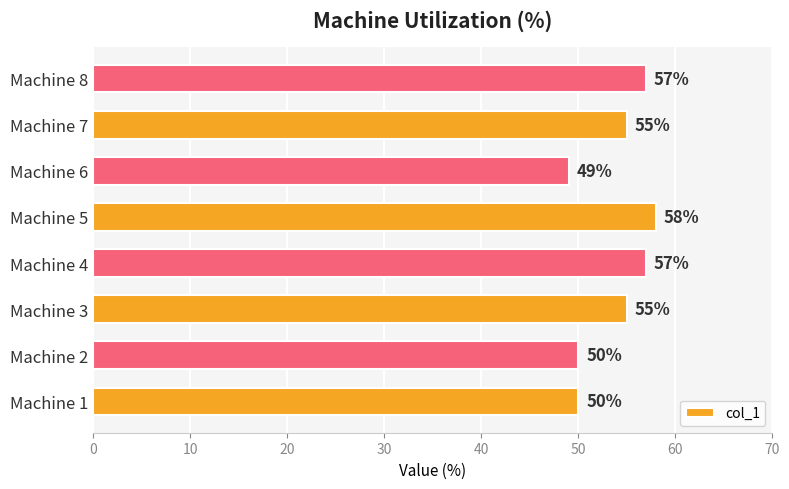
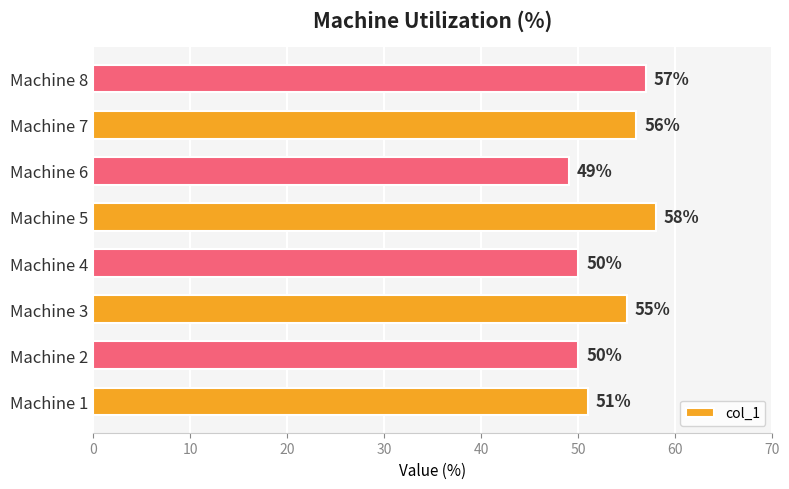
  {
    "Machine 8": "57%",
-   "Machine 7": "55%",
+   "Machine 7": "56%",
    "Machine 6": "49%",
    "Machine 5": "58%",
-   "Machine 4": "57%",
+   "Machine 4": "50%",
    "Machine 3": "55%",
    "Machine 2": "50%",
-   "Machine 1": "50%"
+   "Machine 1": "51%"
  }
